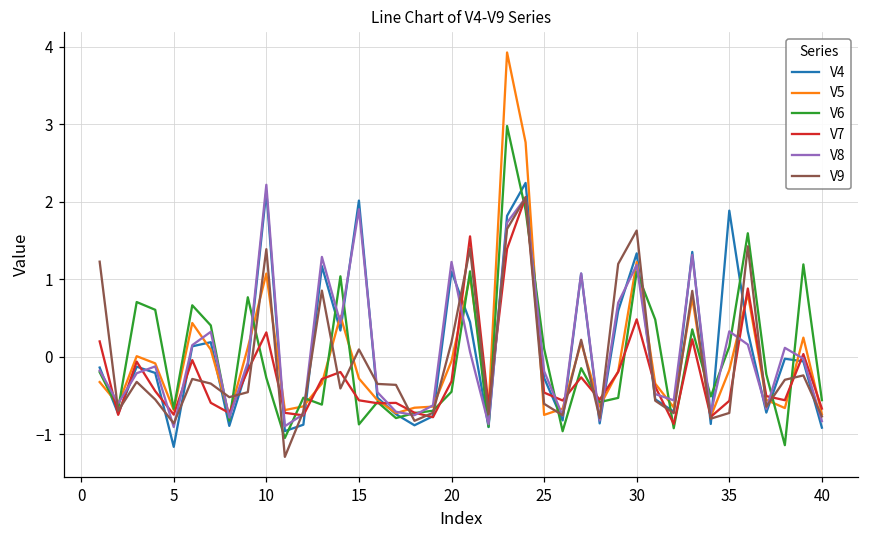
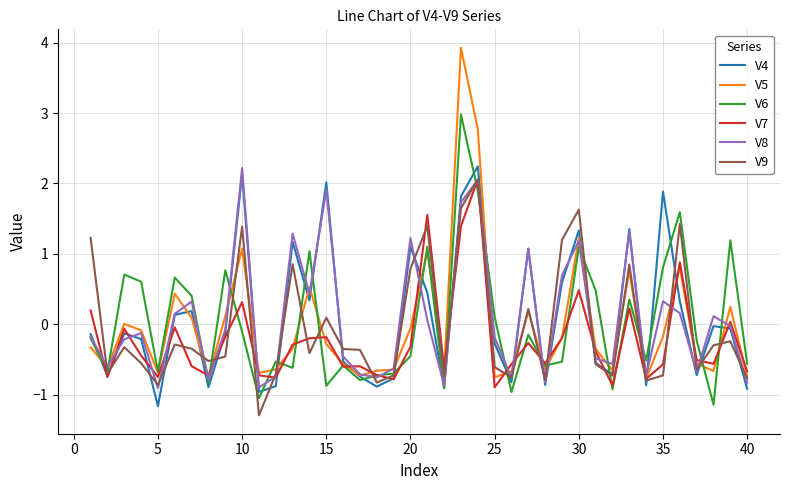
  {
    "V4": {
      "5": -1.2,
      "10": 2.1,
      "15": 2.0,
      "20": 1.1,
      "25": -0.3,
      "30": 1.3,
      "35": 1.9,
      "40": -0.9
    },
    "V5": {
      "10": 1.1,
      "15": -0.3,
      "20": -0.1,
      "25": -0.8,
      "30": 1.2,
      "35": -0.2
    },
    "V6": {
-     "10": -0.3,
+     "10": -0.1,
      "15": -0.9,
      "20": -0.5,
      "25": 0.1,
      "30": 1.1,
-     "35": 0.1,
+     "35": 0.8,
      "40": -0.6
    },
    "V7": {
      "5": -0.7,
      "10": 0.3,
-     "15": -0.6,
+     "15": -0.2,
      "20": -0.3,
-     "25": -0.5,
+     "25": -0.9,
      "30": 0.5,
      "35": -0.6,
      "40": -0.7
    },
    "V8": {
      "5": -0.9,
      "10": 2.2,
      "15": 1.9,
      "20": 1.2,
      "25": -0.2,
      "30": 1.2,
      "35": 0.3,
      "40": -0.8
    },
    "V9": {
      "5": -0.9,
      "10": 1.4,
      "15": 0.1,
-     "20": 0.2,
+     "20": 0.8,
      "25": -0.6,
      "30": 1.6,
      "35": -0.7
    }
  }
